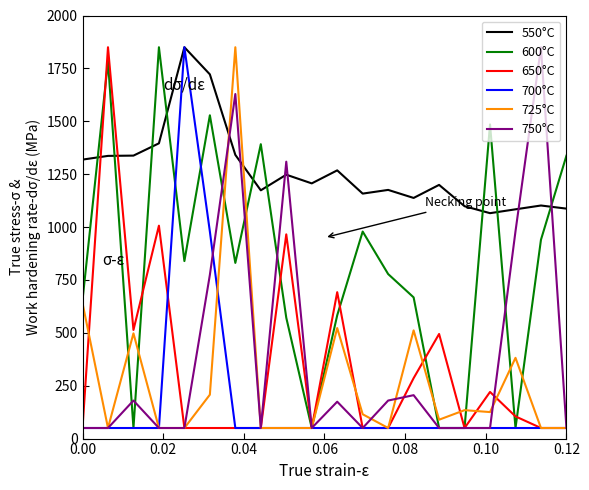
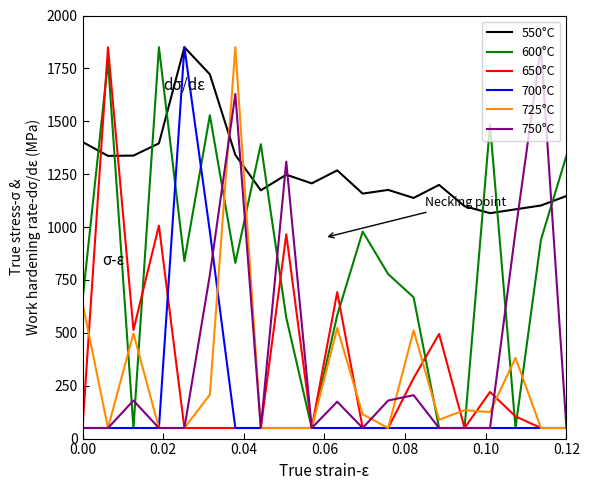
  {
    "550°C": {
-     "0.00": 1320,
-     "0.12": 1090
+     "0.00": 1400,
+     "0.12": 1150
    },
    "600°C": {
      "0.00": 650,
      "0.12": 1340
    },
    "725°C": {
      "0.00": 640
    }
  }
